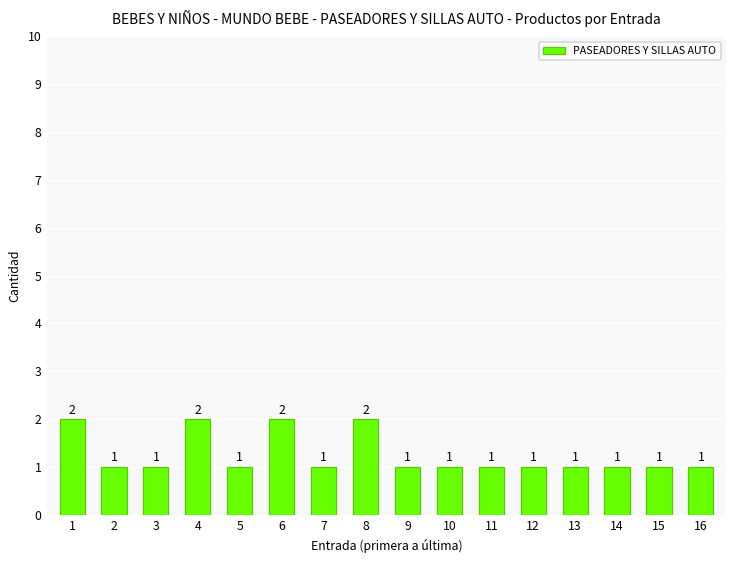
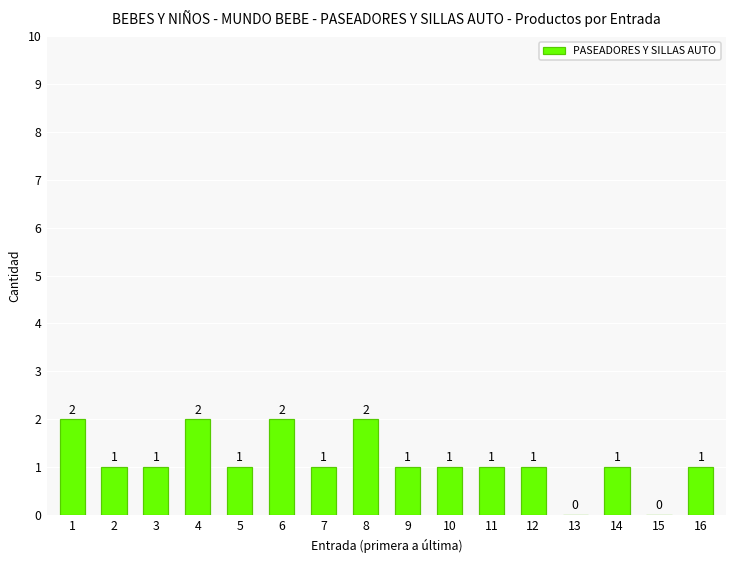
  {
    "1": 2,
    "2": 1,
    "3": 1,
    "4": 2,
    "5": 1,
    "6": 2,
    "7": 1,
    "8": 2,
    "9": 1,
    "10": 1,
    "11": 1,
    "12": 1,
-   "13": 1,
+   "13": 0,
    "14": 1,
-   "15": 1,
+   "15": 0,
    "16": 1
  }
